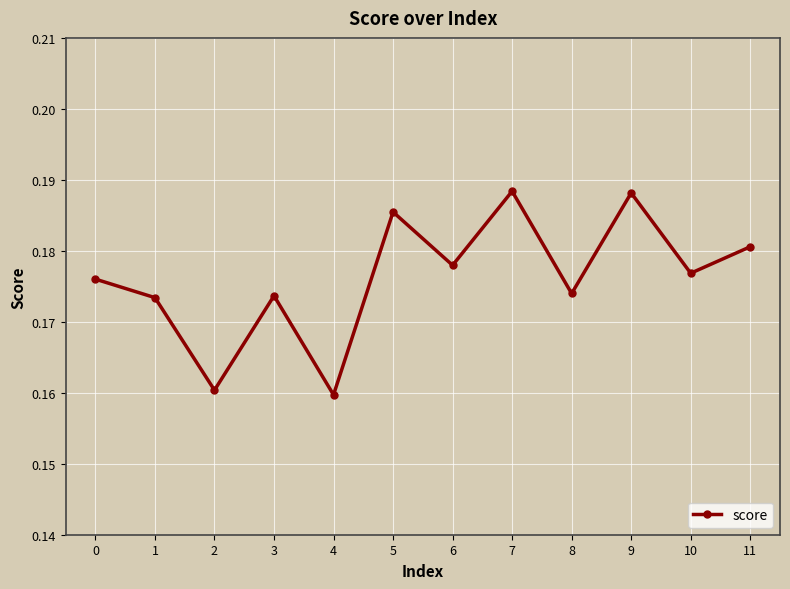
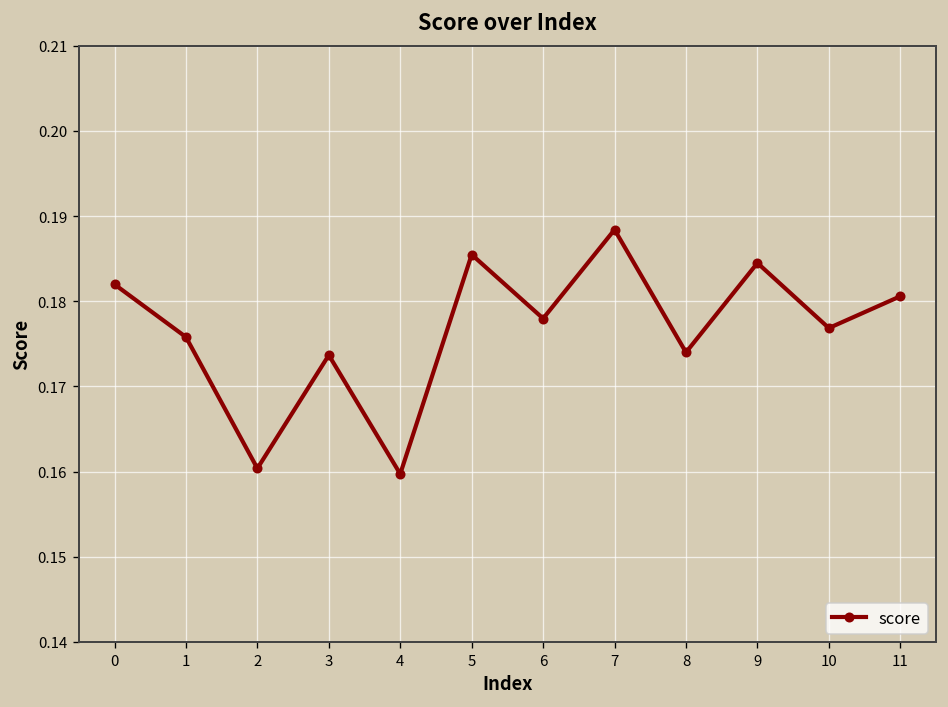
  {
-   "0": 0.176,
-   "1": 0.173,
+   "0": 0.182,
+   "1": 0.176,
    "2": 0.160,
    "3": 0.174,
    "4": 0.160,
    "5": 0.185,
    "6": 0.178,
    "7": 0.188,
    "8": 0.174,
-   "9": 0.188,
+   "9": 0.184,
    "10": 0.177,
    "11": 0.181
  }
